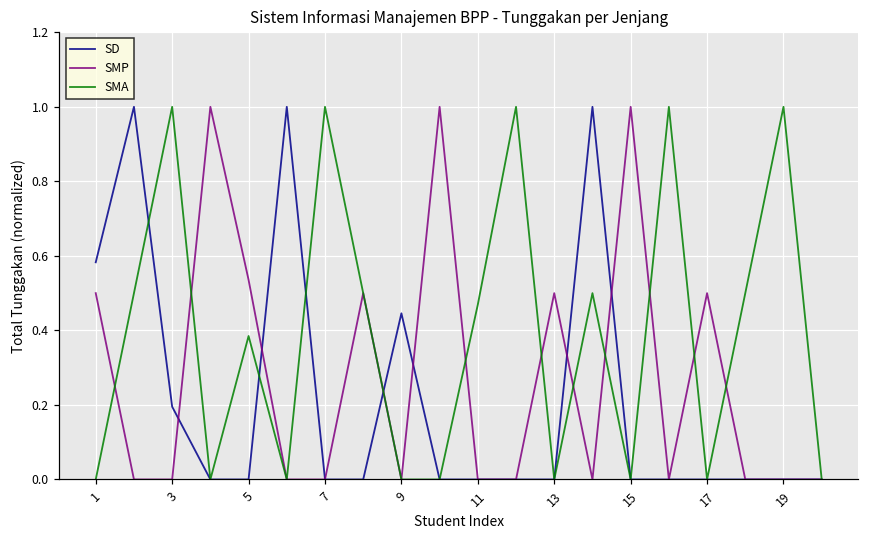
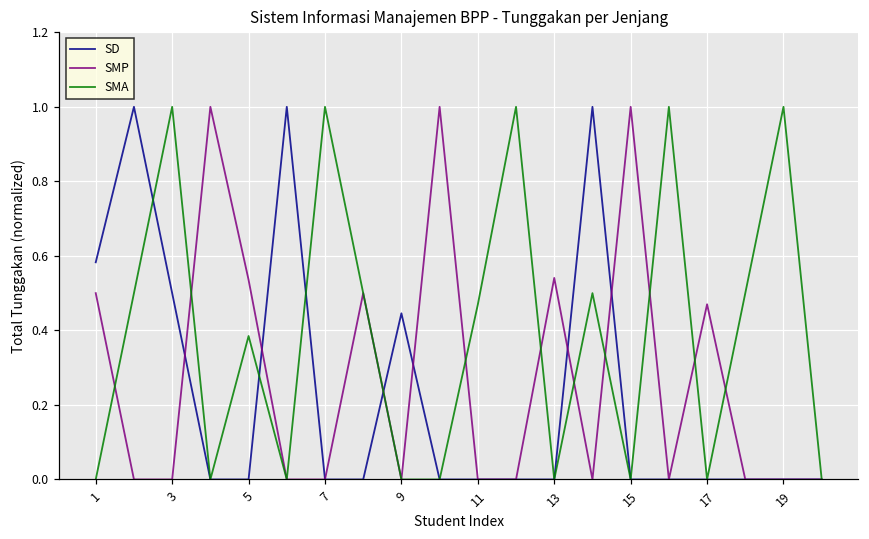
  {
    "SD": {
      "1": 0.58,
-     "3": 0.20,
+     "3": 0.50,
      "5": 0.00,
      "9": 0.45
    },
    "SMP": {
      "1": 0.50,
      "3": 0.00,
      "5": 0.54,
-     "13": 0.50,
+     "13": 0.54,
      "15": 1.00,
-     "17": 0.50
+     "17": 0.47
    },
    "SMA": {
      "1": 0.00,
      "3": 1.00,
      "5": 0.38,
      "7": 1.00,
      "11": 0.47,
      "19": 1.00
    }
  }
